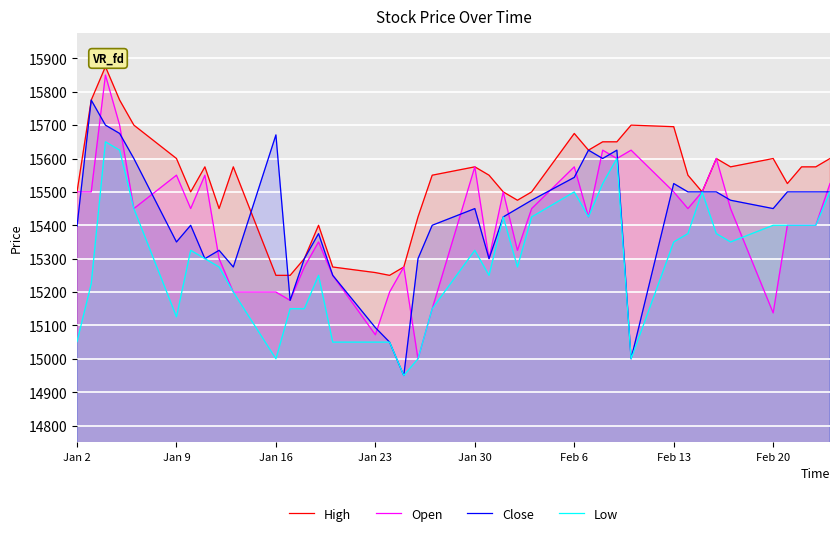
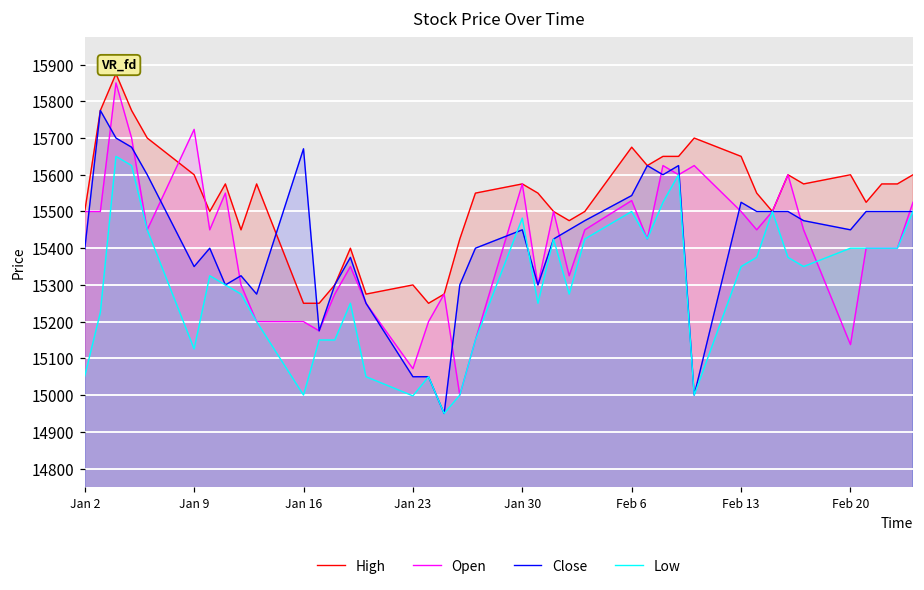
  {
    "High": {
      "Jan 9": 15600,
      "Jan 16": 15250,
-     "Jan 23": 15260,
+     "Jan 23": 15300,
      "Feb 6": 15680,
-     "Feb 13": 15700,
+     "Feb 13": 15650,
      "Feb 20": 15600
    },
    "Open": {
-     "Jan 9": 15550,
+     "Jan 9": 15720,
      "Jan 16": 15200,
      "Jan 23": 15070,
-     "Feb 6": 15580,
+     "Feb 6": 15530,
      "Feb 13": 15500,
      "Feb 20": 15140
    },
    "Close": {
      "Jan 2": 15400,
      "Jan 9": 15350,
      "Jan 16": 15670,
-     "Jan 23": 15090,
+     "Jan 23": 15050,
      "Jan 30": 15450,
      "Feb 6": 15540,
      "Feb 13": 15530,
      "Feb 20": 15450
    },
    "Low": {
      "Jan 2": 15050,
      "Jan 9": 15130,
      "Jan 16": 15000,
-     "Jan 23": 15050,
-     "Jan 30": 15330,
+     "Jan 23": 15000,
+     "Jan 30": 15480,
      "Feb 6": 15500,
      "Feb 13": 15350,
      "Feb 20": 15400
    }
  }
